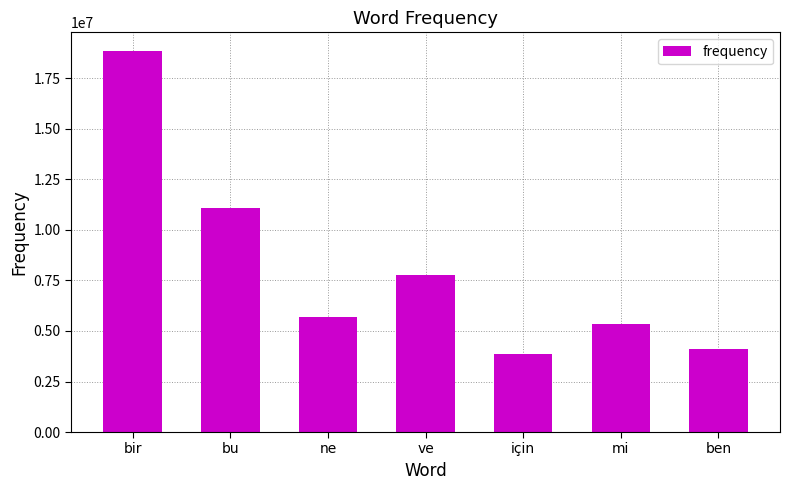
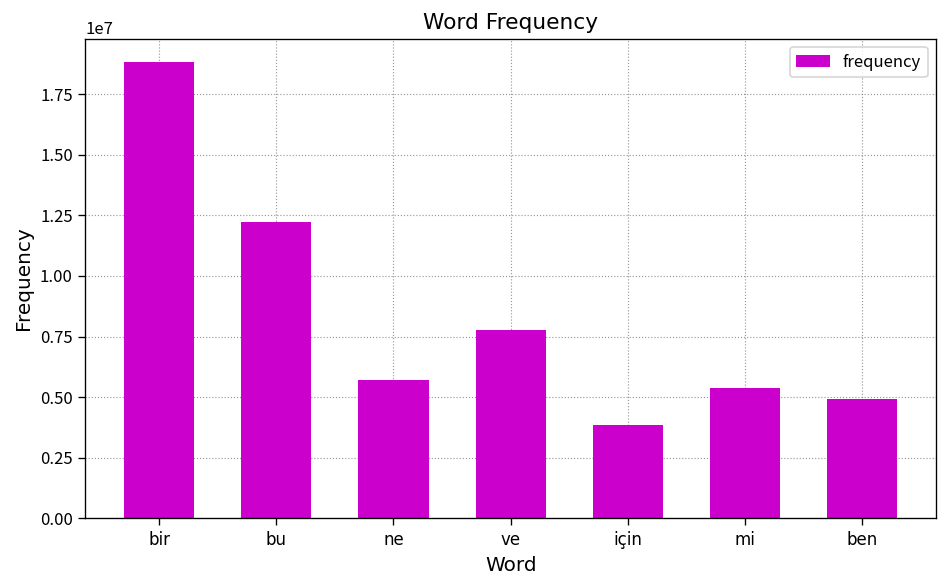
  {
    "bir": 18800000,
-   "bu": 11100000,
+   "bu": 12200000,
    "ne": 5700000,
    "ve": 7800000,
    "için": 3900000,
    "mi": 5400000,
-   "ben": 4100000
+   "ben": 4900000
  }
